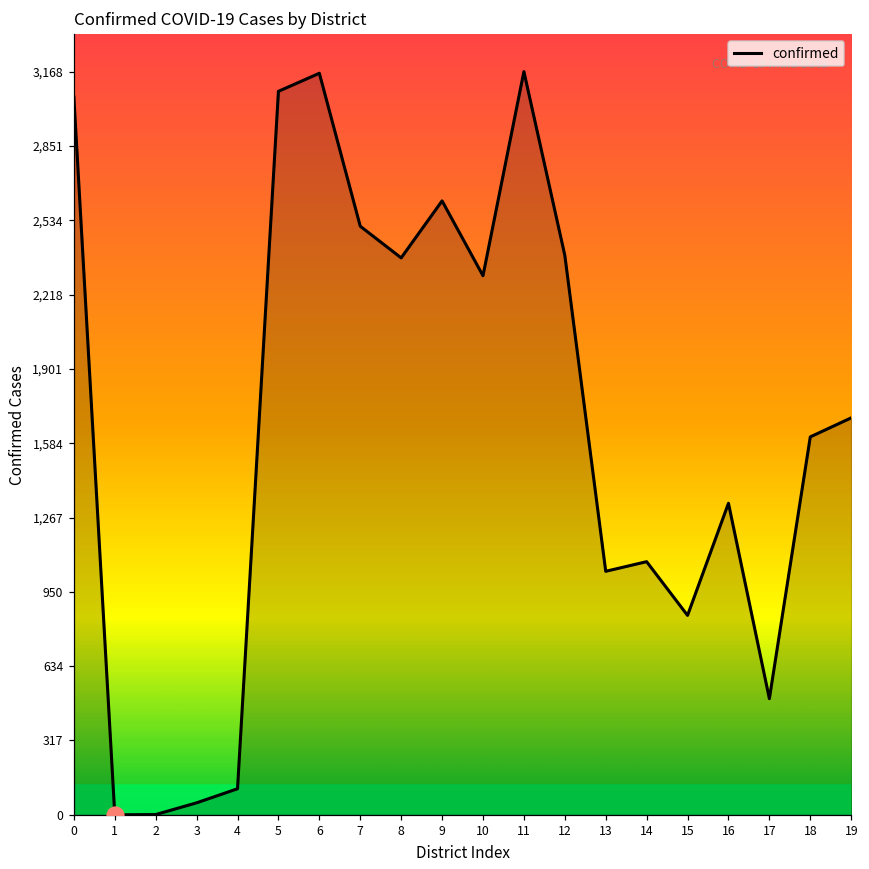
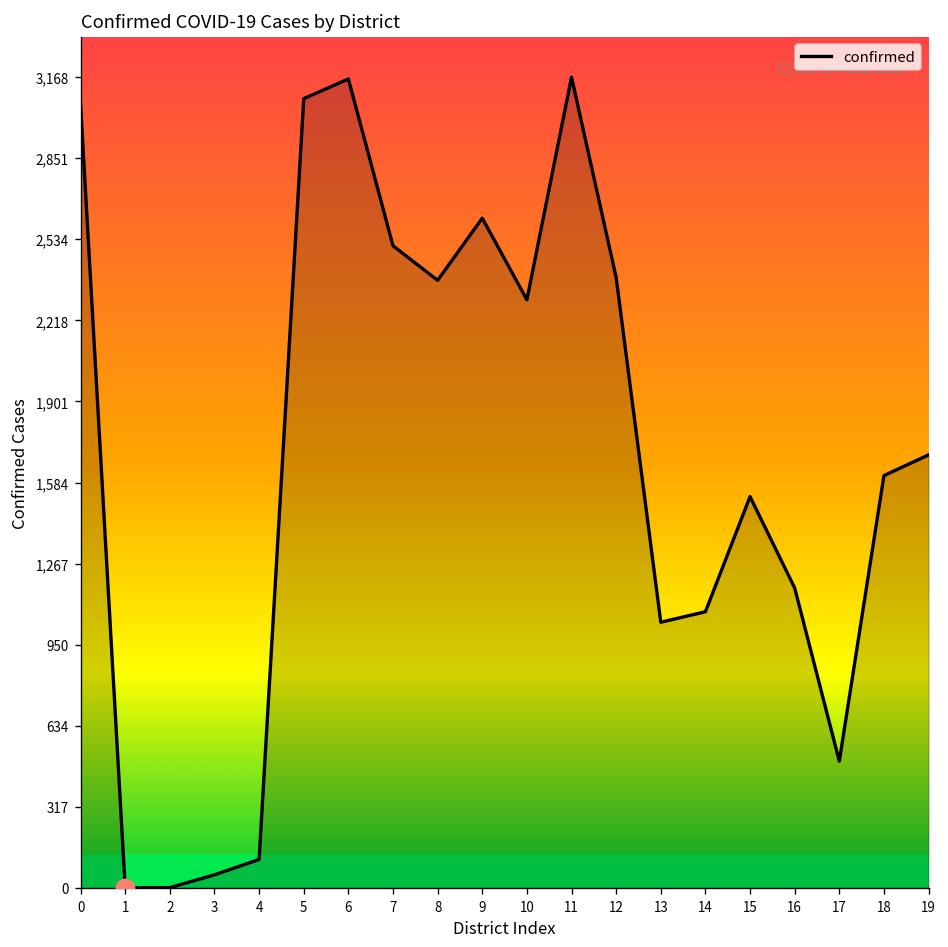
  {
    "confirmed": {
      "0": "3,060",
      "5": "3,080",
      "6": "3,160",
      "7": "2,510",
      "8": "2,370",
      "9": "2,620",
      "10": "2,300",
      "11": "3,170",
      "12": "2,390",
      "13": "1,040",
      "14": "1,080",
-     "15": "850",
-     "16": "1,330",
+     "15": "1,530",
+     "16": "1,170",
      "17": "500",
      "18": "1,610",
      "19": "1,690"
    }
  }
